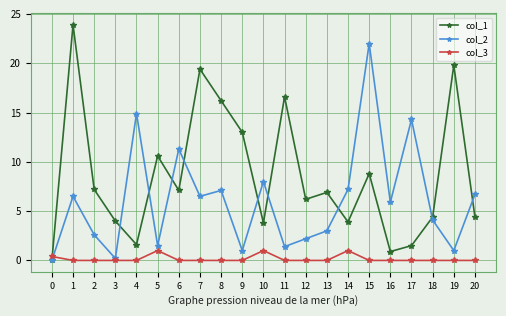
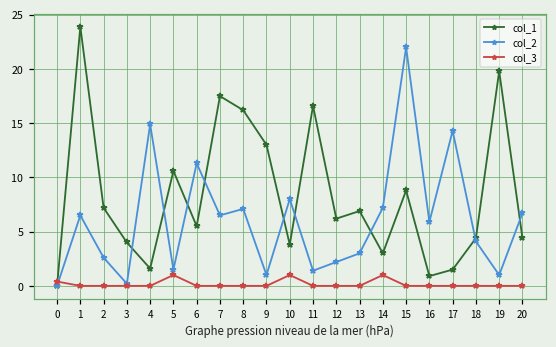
  {
    "col_1": {
      "1": 24,
      "2": 7,
      "3": 4,
      "4": 2,
      "5": 11,
-     "6": 7,
-     "7": 19,
+     "6": 6,
+     "7": 18,
      "8": 16,
      "9": 13,
      "10": 4,
      "11": 17,
      "12": 6,
      "13": 7,
-     "14": 4,
+     "14": 3,
      "15": 9,
      "16": 1,
      "17": 2,
      "18": 4,
      "19": 20,
      "20": 4
    },
    "col_2": {
      "1": 7,
      "2": 3,
      "4": 15,
      "5": 2,
      "6": 11,
      "7": 7,
      "8": 7,
      "9": 1,
      "10": 8,
      "11": 1,
      "12": 2,
      "13": 3,
      "14": 7,
      "15": 22,
      "16": 6,
      "17": 14,
      "18": 4,
      "19": 1,
      "20": 7
    },
    "col_3": {
      "0": 0,
      "1": 0,
      "2": 0,
      "4": 0,
      "5": 1,
      "6": 0,
      "7": 0,
      "8": 0,
      "9": 0,
      "10": 1,
      "11": 0,
      "12": 0,
      "13": 0,
      "14": 1,
      "15": 0,
      "16": 0,
      "17": 0,
      "18": 0,
      "19": 0,
      "20": 0
    }
  }
